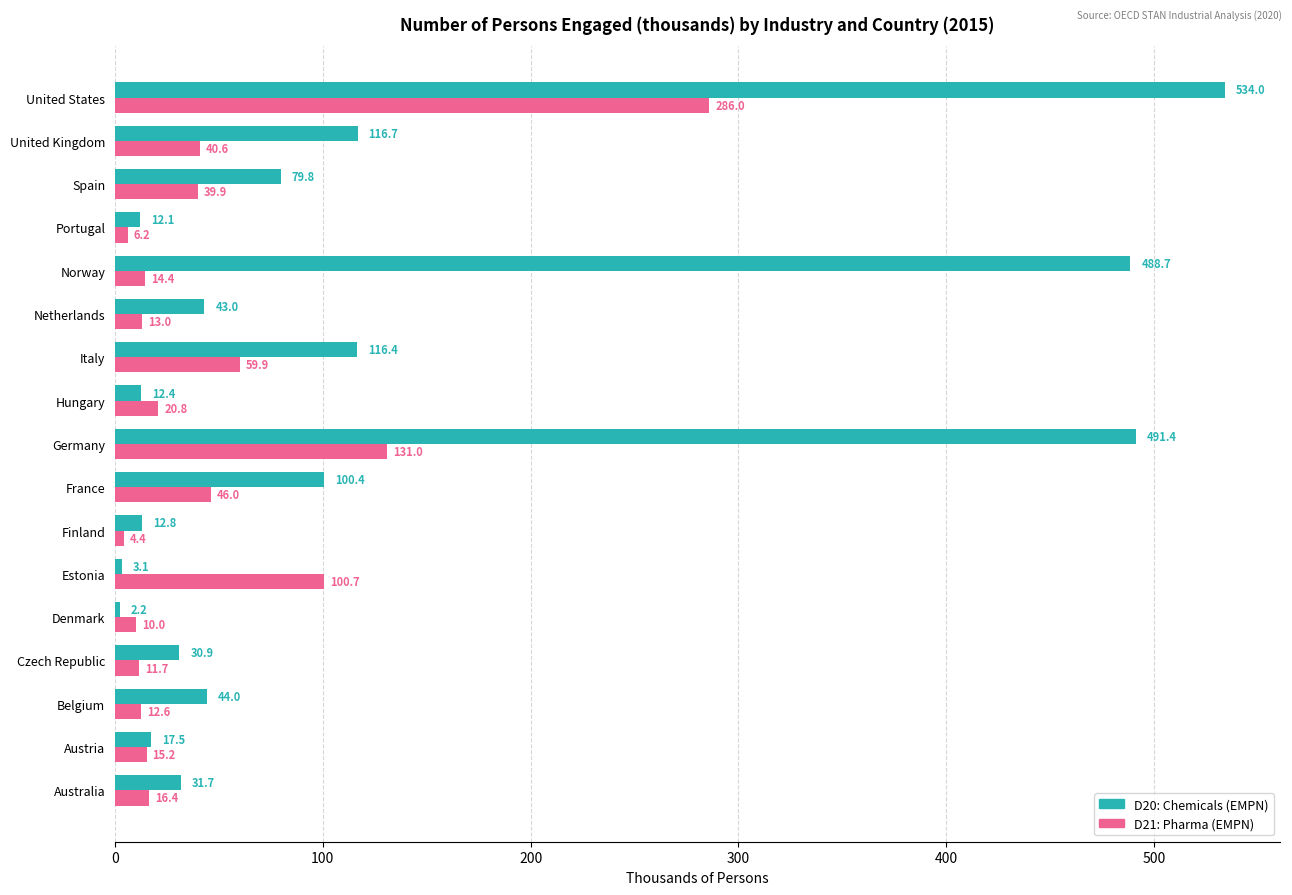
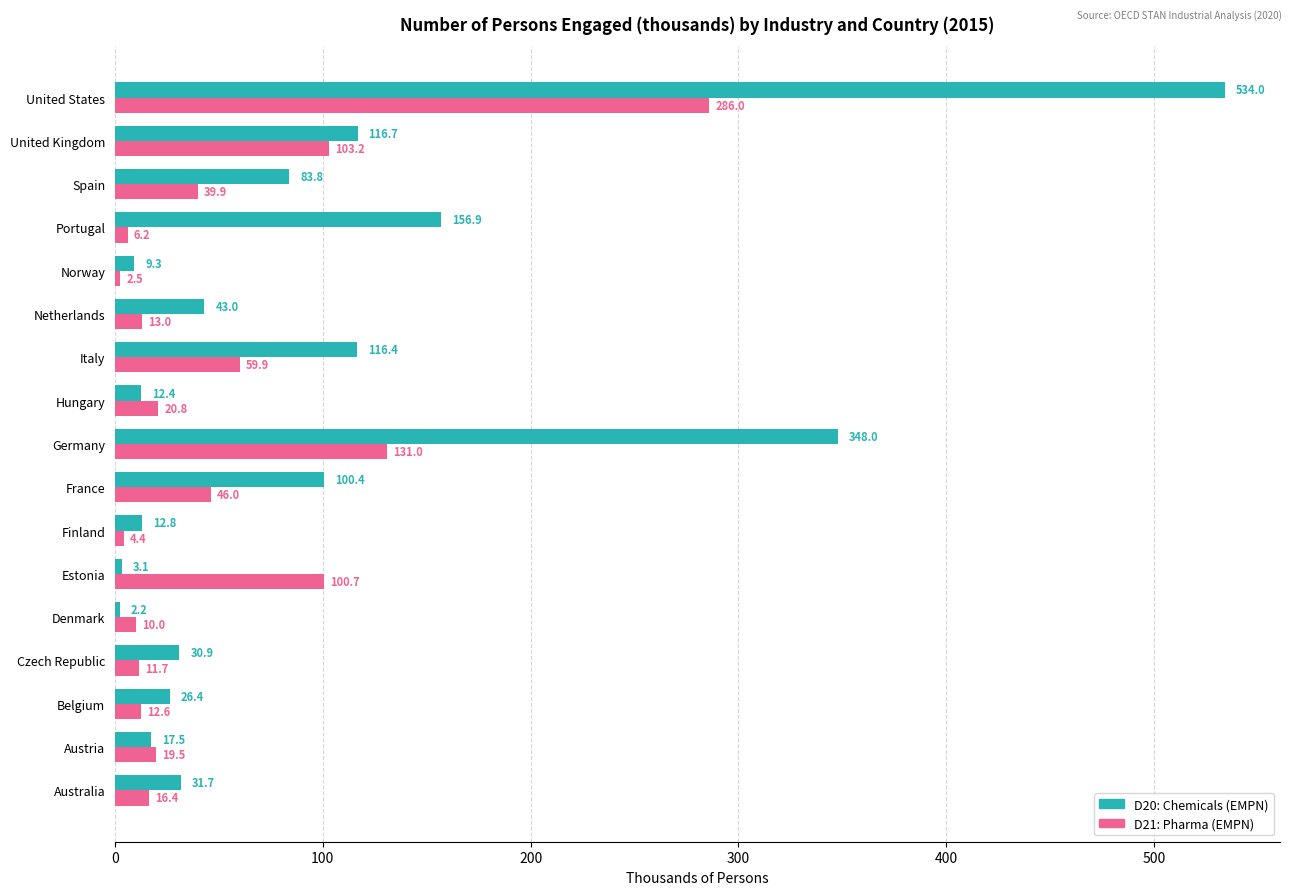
  {
    "D20: Chemicals (EMPN)": {
      "United States": 534.0,
      "United Kingdom": 116.7,
-     "Spain": 79.8,
-     "Portugal": 12.1,
-     "Norway": 488.7,
+     "Spain": 83.8,
+     "Portugal": 156.9,
+     "Norway": 9.3,
      "Netherlands": 43.0,
      "Italy": 116.4,
      "Hungary": 12.4,
-     "Germany": 491.4,
+     "Germany": 348.0,
      "France": 100.4,
      "Finland": 12.8,
      "Estonia": 3.1,
      "Denmark": 2.2,
      "Czech Republic": 30.9,
-     "Belgium": 44.0,
+     "Belgium": 26.4,
      "Austria": 17.5,
      "Australia": 31.7
    },
    "D21: Pharma (EMPN)": {
      "United States": 286.0,
-     "United Kingdom": 40.6,
+     "United Kingdom": 103.2,
      "Spain": 39.9,
      "Portugal": 6.2,
-     "Norway": 14.4,
+     "Norway": 2.5,
      "Netherlands": 13.0,
      "Italy": 59.9,
      "Hungary": 20.8,
      "Germany": 131.0,
      "France": 46.0,
      "Finland": 4.4,
      "Estonia": 100.7,
      "Denmark": 10.0,
      "Czech Republic": 11.7,
      "Belgium": 12.6,
-     "Austria": 15.2,
+     "Austria": 19.5,
      "Australia": 16.4
    }
  }
